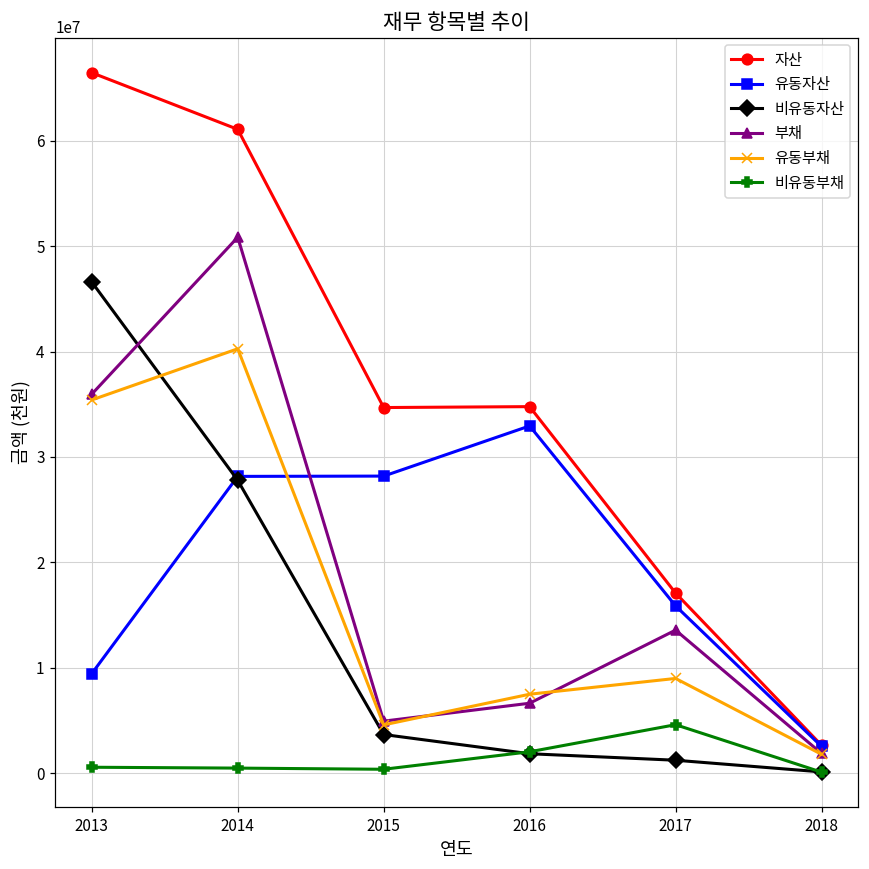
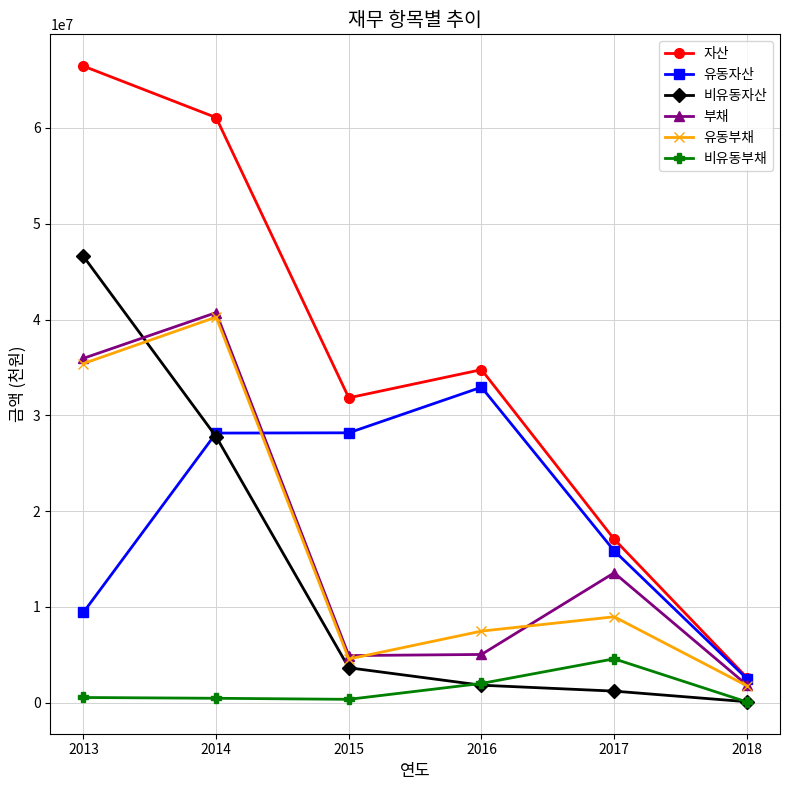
  {
    "자산": {
      "2013": 66000000,
      "2014": 61000000,
-     "2015": 35000000,
+     "2015": 32000000,
      "2016": 35000000,
      "2017": 17000000
    },
    "유동자산": {
      "2013": 9000000,
      "2014": 28000000,
      "2015": 28000000,
      "2016": 33000000,
      "2017": 16000000
    },
    "비유동자산": {
      "2013": 47000000,
      "2014": 28000000,
      "2015": 4000000,
      "2017": 1000000
    },
    "부채": {
      "2013": 36000000,
-     "2014": 51000000,
+     "2014": 41000000,
      "2015": 5000000,
-     "2016": 7000000,
+     "2016": 5000000,
      "2017": 14000000
    },
    "유동부채": {
      "2013": 35000000,
      "2014": 40000000,
      "2015": 5000000,
      "2016": 7000000,
      "2017": 9000000
    },
    "비유동부채": {
      "2013": 1000000,
      "2014": 0,
      "2015": 0,
      "2017": 5000000
    }
  }
